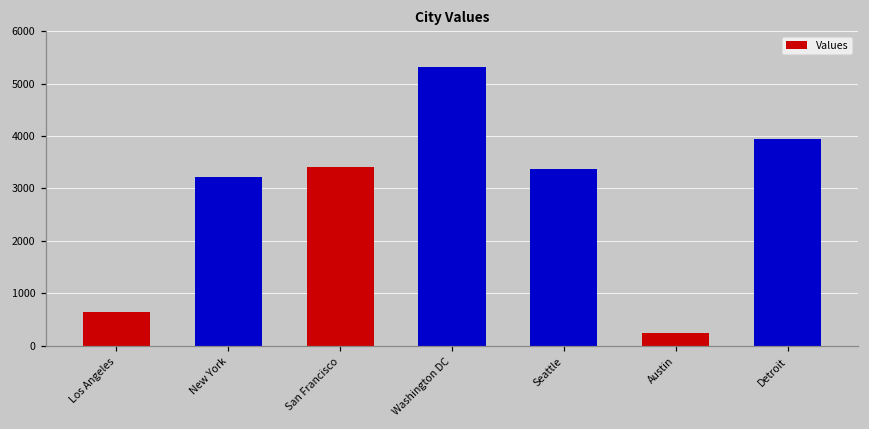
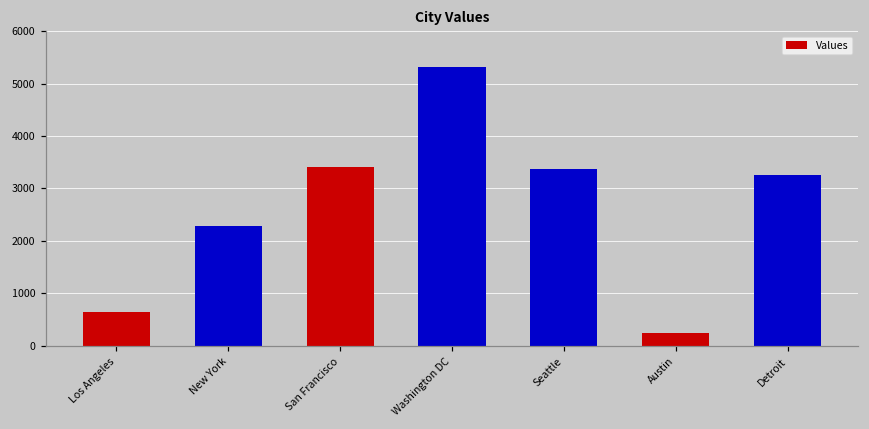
  {
    "Los Angeles": 600,
-   "New York": 3200,
+   "New York": 2300,
    "San Francisco": 3400,
    "Washington DC": 5300,
    "Seattle": 3400,
    "Austin": 200,
-   "Detroit": 3900
+   "Detroit": 3300
  }
